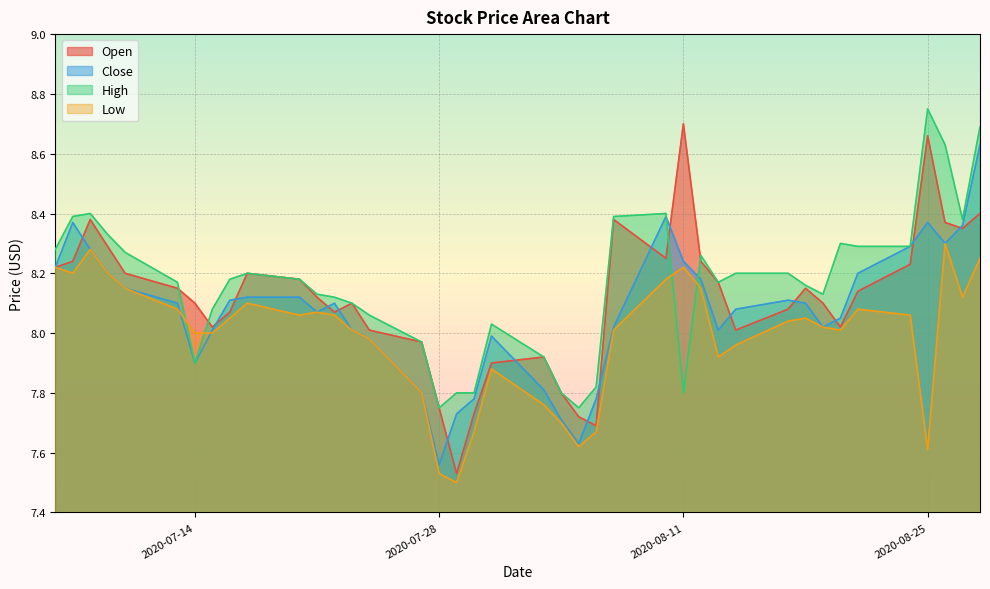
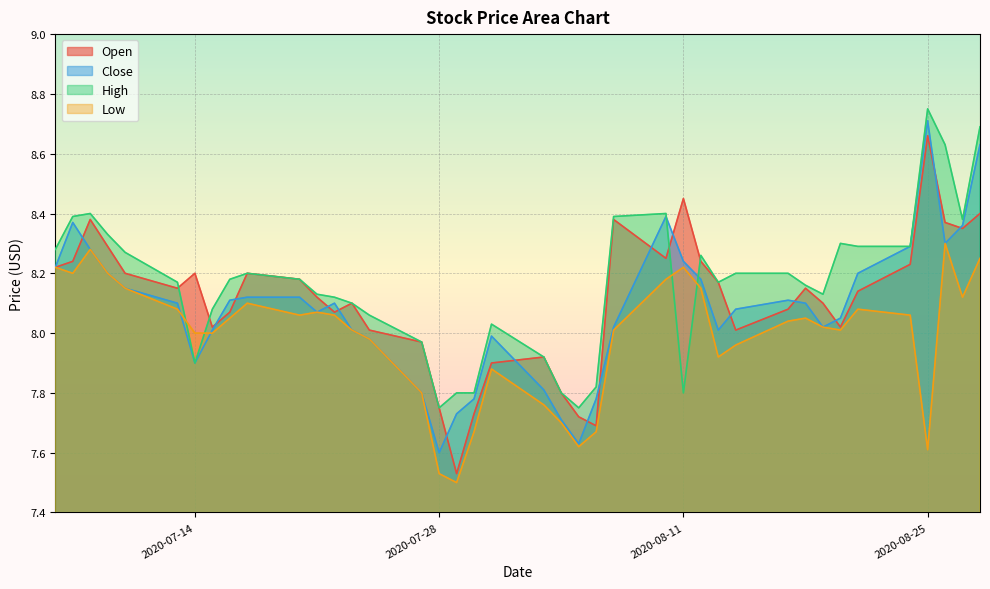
  {
    "Open": {
-     "2020-07-14": 8.1,
-     "2020-08-11": 8.70,
+     "2020-07-14": 8.2,
+     "2020-08-11": 8.45,
      "2020-08-25": 8.66
    },
    "Close": {
-     "2020-07-28": 7.56,
+     "2020-07-28": 7.60,
      "2020-08-11": 8.24,
-     "2020-08-25": 8.37
+     "2020-08-25": 8.71
    },
    "High": {
      "2020-08-11": 7.80,
      "2020-08-25": 8.75
    },
    "Low": {
      "2020-07-14": 8.00,
      "2020-07-28": 7.53,
      "2020-08-11": 8.22,
      "2020-08-25": 7.61
    }
  }
